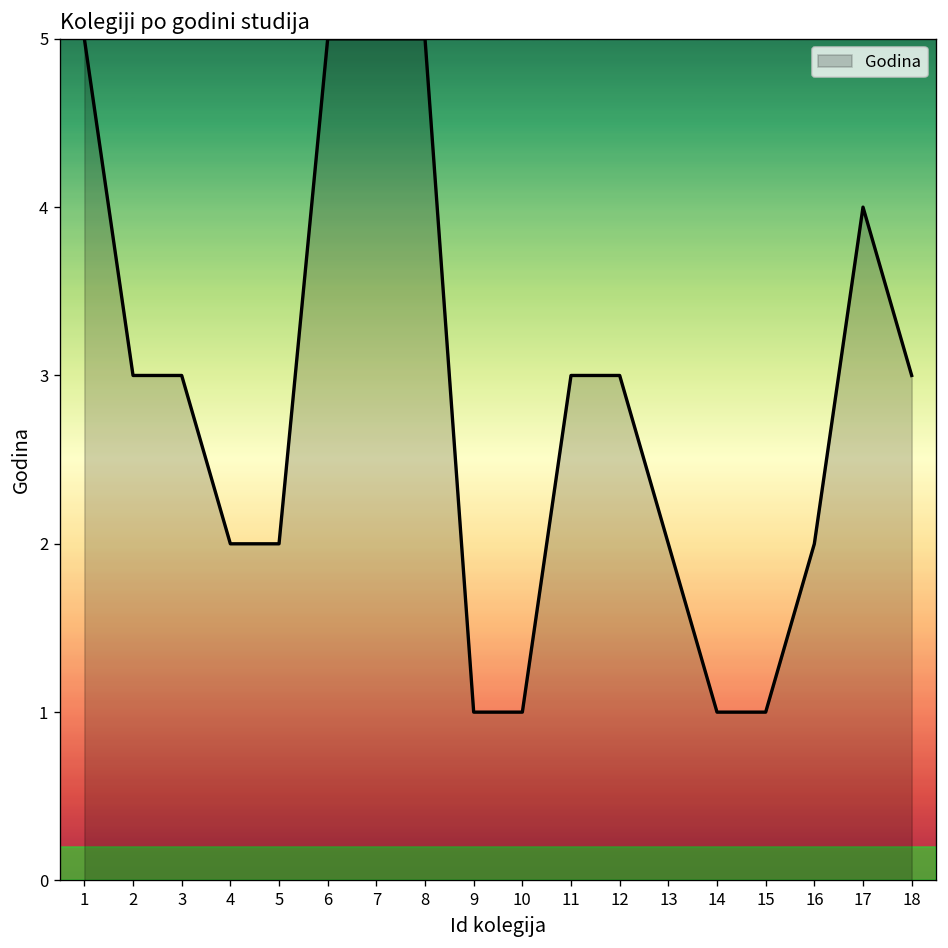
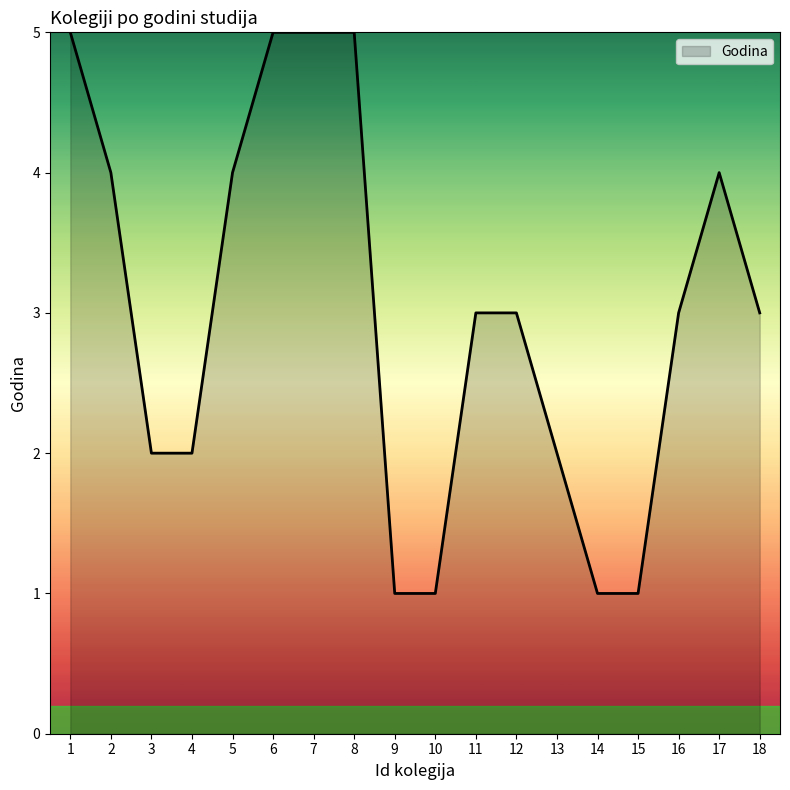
  {
    "1": 5,
-   "2": 3,
-   "3": 3,
+   "2": 4,
+   "3": 2,
    "4": 2,
-   "5": 2,
+   "5": 4,
    "6": 5,
    "7": 5,
    "8": 5,
    "9": 1,
    "10": 1,
    "11": 3,
    "12": 3,
    "13": 2,
    "14": 1,
    "15": 1,
-   "16": 2,
+   "16": 3,
    "17": 4,
    "18": 3
  }
